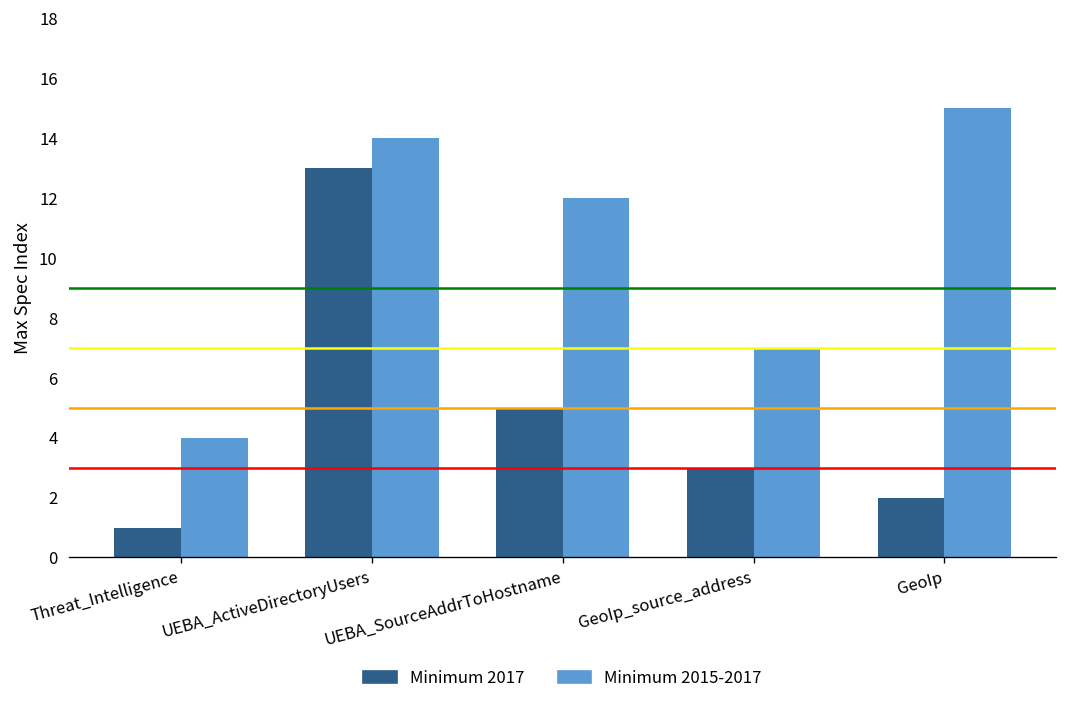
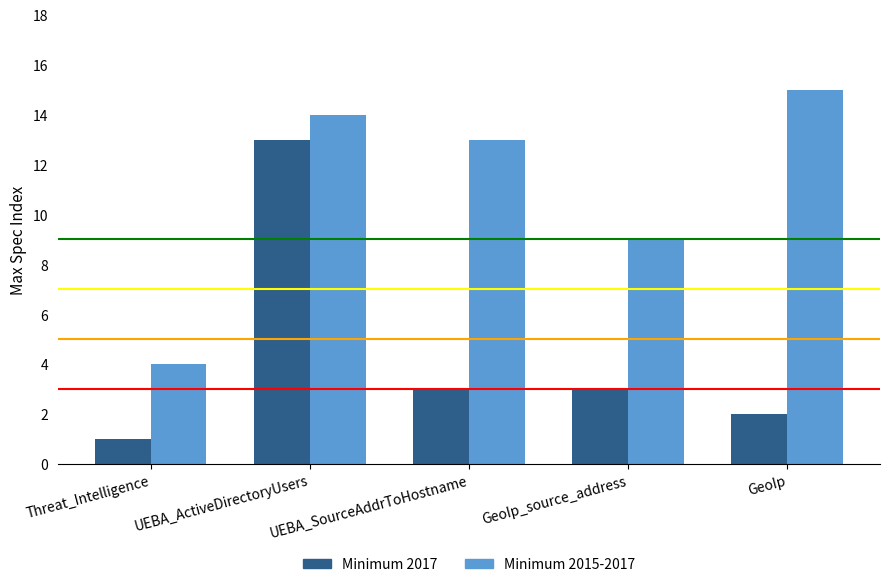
  {
    "Minimum 2017": {
      "Threat_Intelligence": 1,
      "UEBA_ActiveDirectoryUsers": 13,
-     "UEBA_SourceAddrToHostname": 5,
+     "UEBA_SourceAddrToHostname": 3,
      "GeoIp_source_address": 3,
      "GeoIp": 2
    },
    "Minimum 2015-2017": {
      "Threat_Intelligence": 4,
      "UEBA_ActiveDirectoryUsers": 14,
-     "UEBA_SourceAddrToHostname": 12,
-     "GeoIp_source_address": 7,
+     "UEBA_SourceAddrToHostname": 13,
+     "GeoIp_source_address": 9,
      "GeoIp": 15
    }
  }
